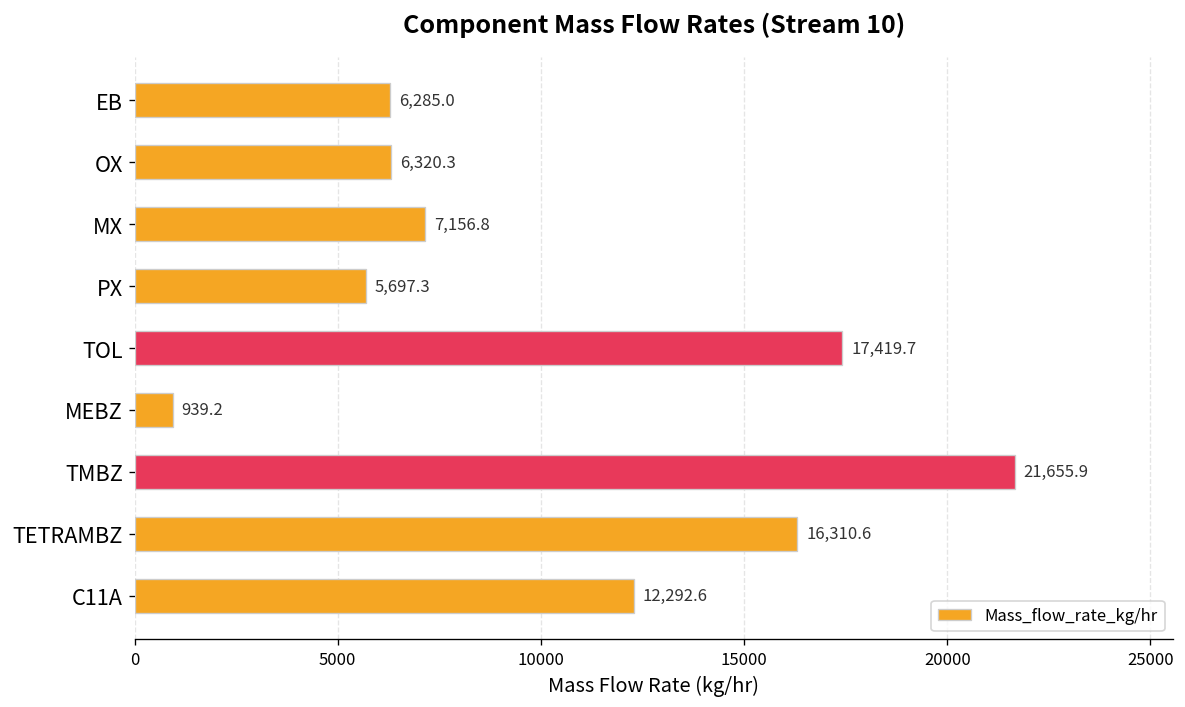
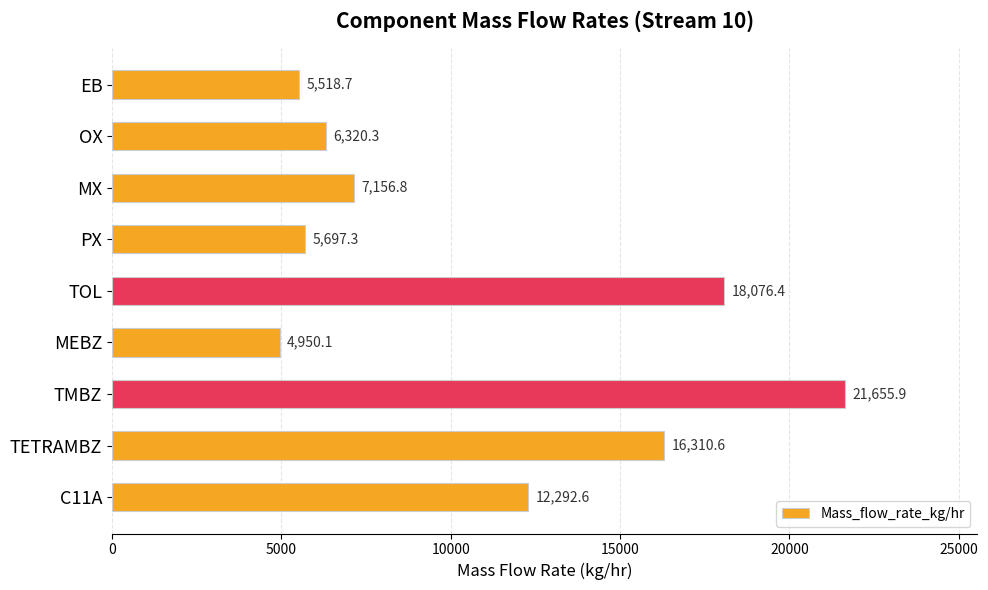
  {
-   "EB": "6,285.0",
+   "EB": "5,518.7",
    "OX": "6,320.3",
    "MX": "7,156.8",
    "PX": "5,697.3",
-   "TOL": "17,419.7",
-   "MEBZ": "939.2",
+   "TOL": "18,076.4",
+   "MEBZ": "4,950.1",
    "TMBZ": "21,655.9",
    "TETRAMBZ": "16,310.6",
    "C11A": "12,292.6"
  }
